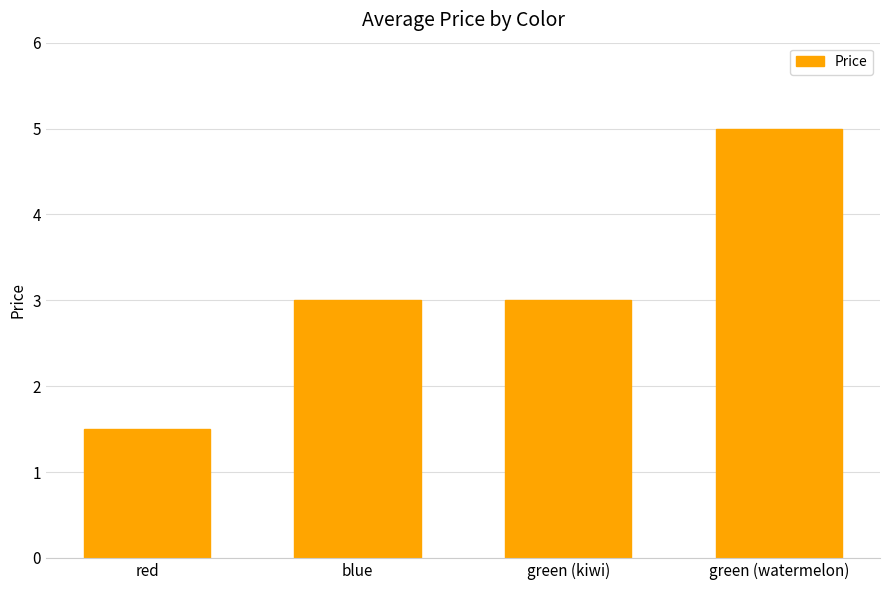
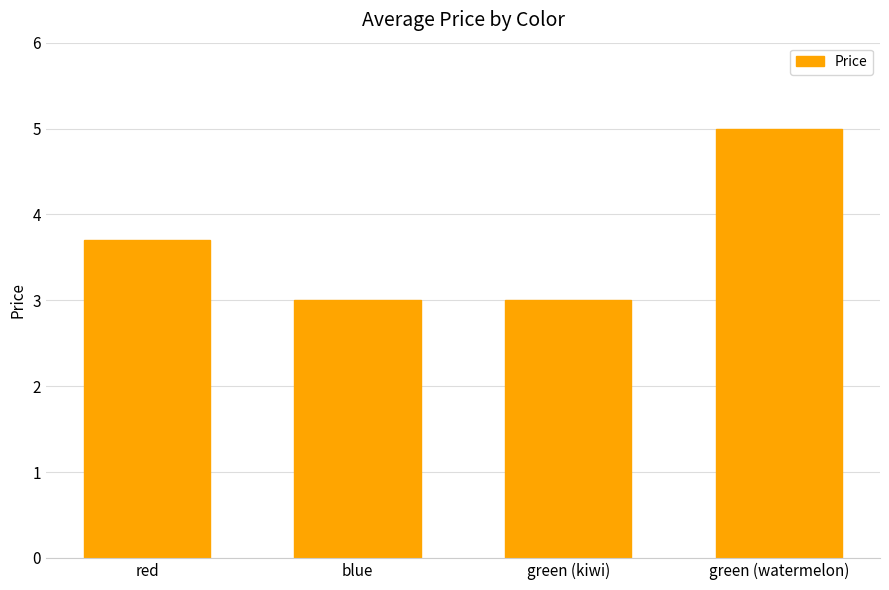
  {
-   "red": 1.5,
+   "red": 3.7,
    "blue": 3.0,
    "green (kiwi)": 3.0,
    "green (watermelon)": 5.0
  }
